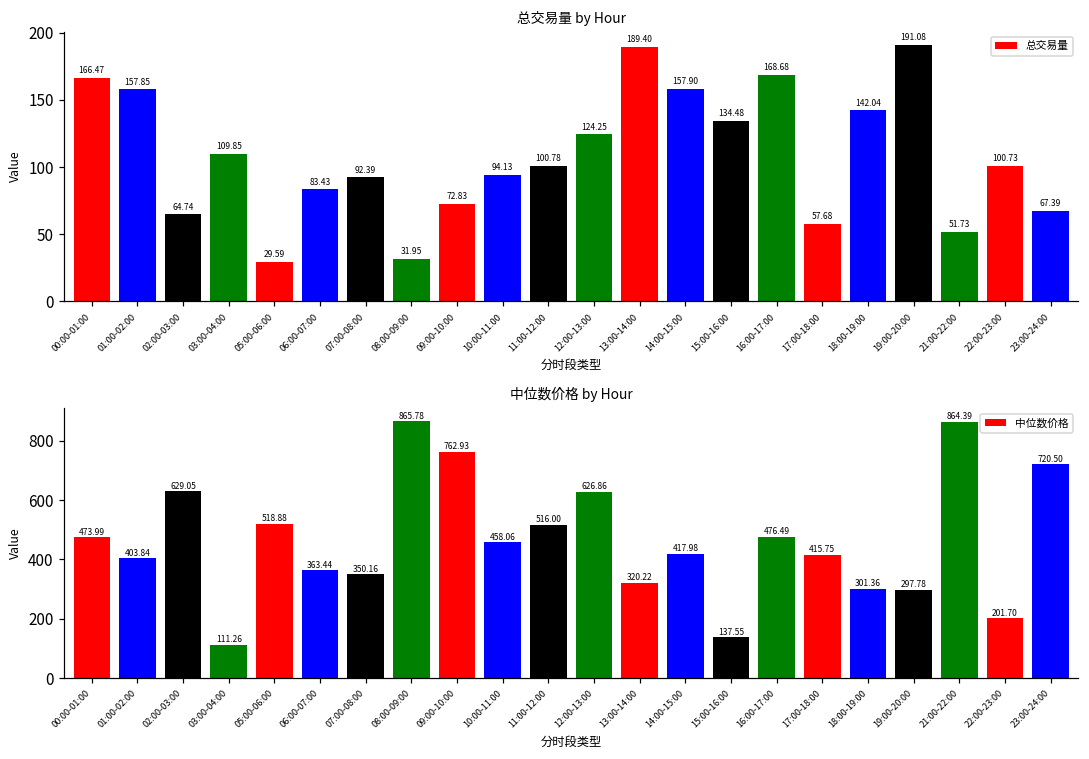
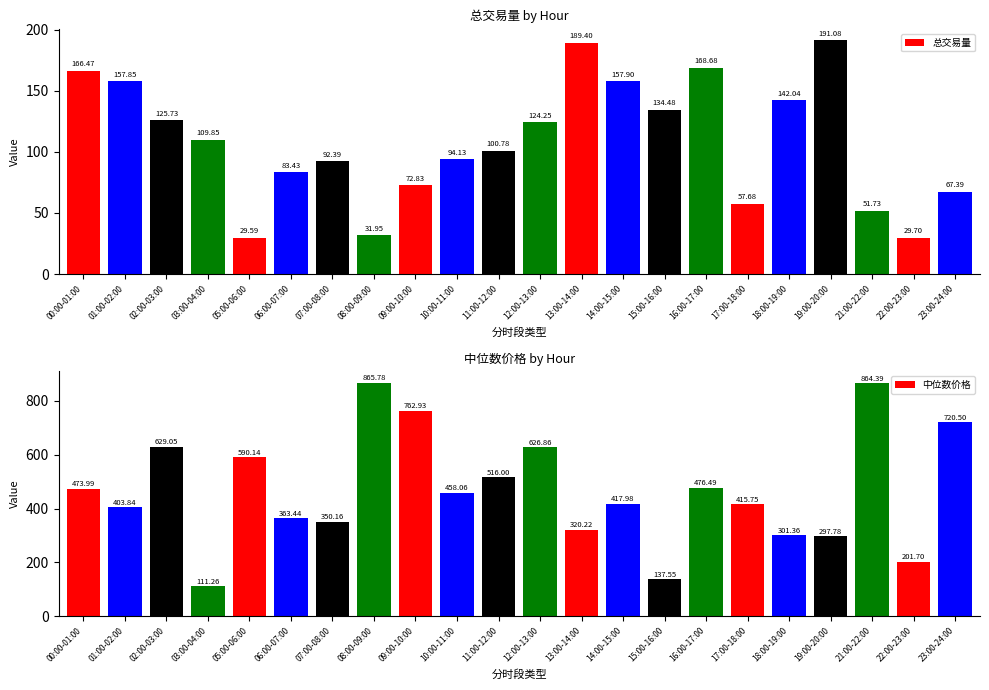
  {
    "总交易量 by Hour": {
      "00:00-01:00": 166.47,
      "01:00-02:00": 157.85,
-     "02:00-03:00": 64.74,
+     "02:00-03:00": 125.73,
      "03:00-04:00": 109.85,
      "05:00-06:00": 29.59,
      "06:00-07:00": 83.43,
      "07:00-08:00": 92.39,
      "08:00-09:00": 31.95,
      "09:00-10:00": 72.83,
      "10:00-11:00": 94.13,
      "11:00-12:00": 100.78,
      "12:00-13:00": 124.25,
      "13:00-14:00": 189.40,
      "14:00-15:00": 157.90,
      "15:00-16:00": 134.48,
      "16:00-17:00": 168.68,
      "17:00-18:00": 57.68,
      "18:00-19:00": 142.04,
      "19:00-20:00": 191.08,
      "21:00-22:00": 51.73,
-     "22:00-23:00": 100.73,
+     "22:00-23:00": 29.70,
      "23:00-24:00": 67.39
    },
    "中位数价格 by Hour": {
      "00:00-01:00": 473.99,
      "01:00-02:00": 403.84,
      "02:00-03:00": 629.05,
      "03:00-04:00": 111.26,
-     "05:00-06:00": 518.88,
+     "05:00-06:00": 590.14,
      "06:00-07:00": 363.44,
      "07:00-08:00": 350.16,
      "08:00-09:00": 865.78,
      "09:00-10:00": 762.93,
      "10:00-11:00": 458.06,
      "11:00-12:00": 516.00,
      "12:00-13:00": 626.86,
      "13:00-14:00": 320.22,
      "14:00-15:00": 417.98,
      "15:00-16:00": 137.55,
      "16:00-17:00": 476.49,
      "17:00-18:00": 415.75,
      "18:00-19:00": 301.36,
      "19:00-20:00": 297.78,
      "21:00-22:00": 864.39,
      "22:00-23:00": 201.70,
      "23:00-24:00": 720.50
    }
  }
